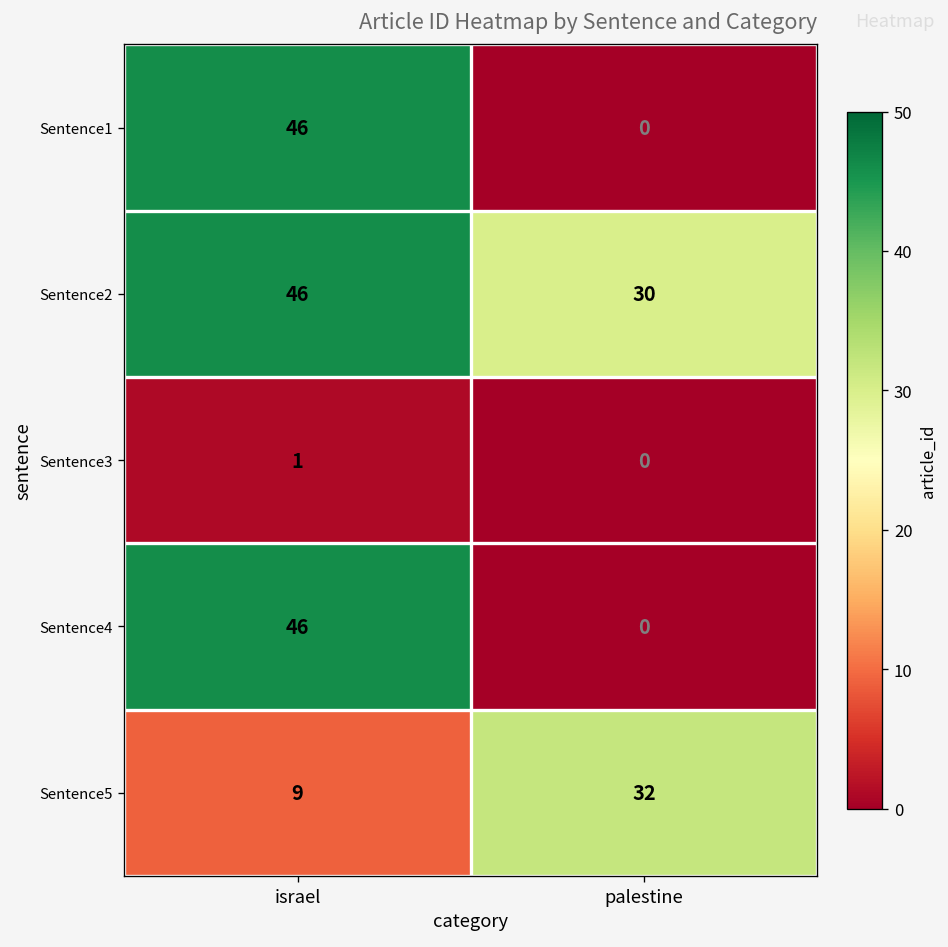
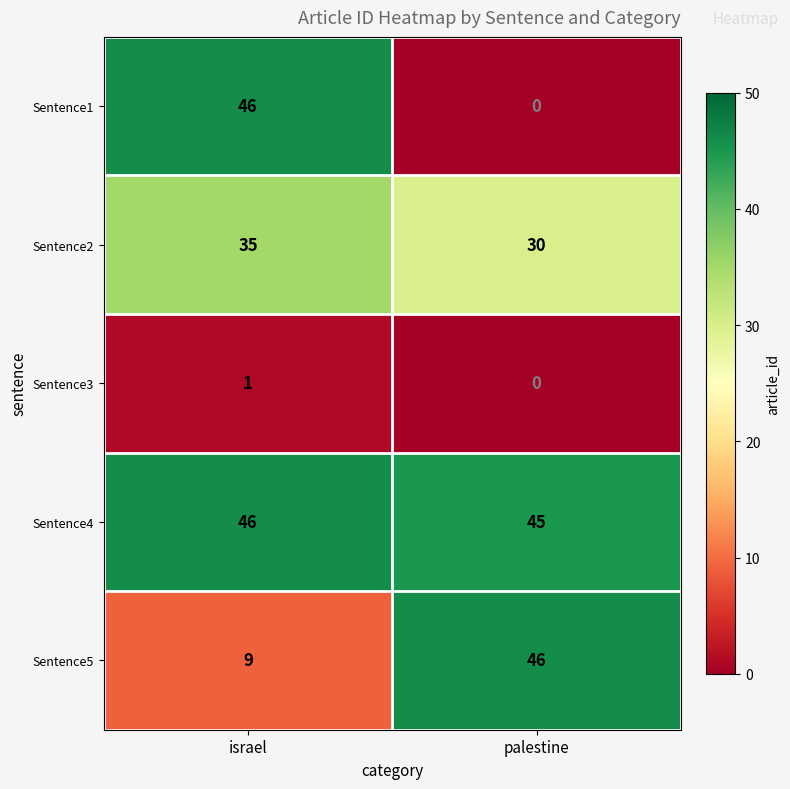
  {
    "Sentence1": {
      "israel": 46,
      "palestine": 0
    },
    "Sentence2": {
-     "israel": 46,
+     "israel": 35,
      "palestine": 30
    },
    "Sentence3": {
      "israel": 1,
      "palestine": 0
    },
    "Sentence4": {
      "israel": 46,
-     "palestine": 0
+     "palestine": 45
    },
    "Sentence5": {
      "israel": 9,
-     "palestine": 32
+     "palestine": 46
    }
  }
